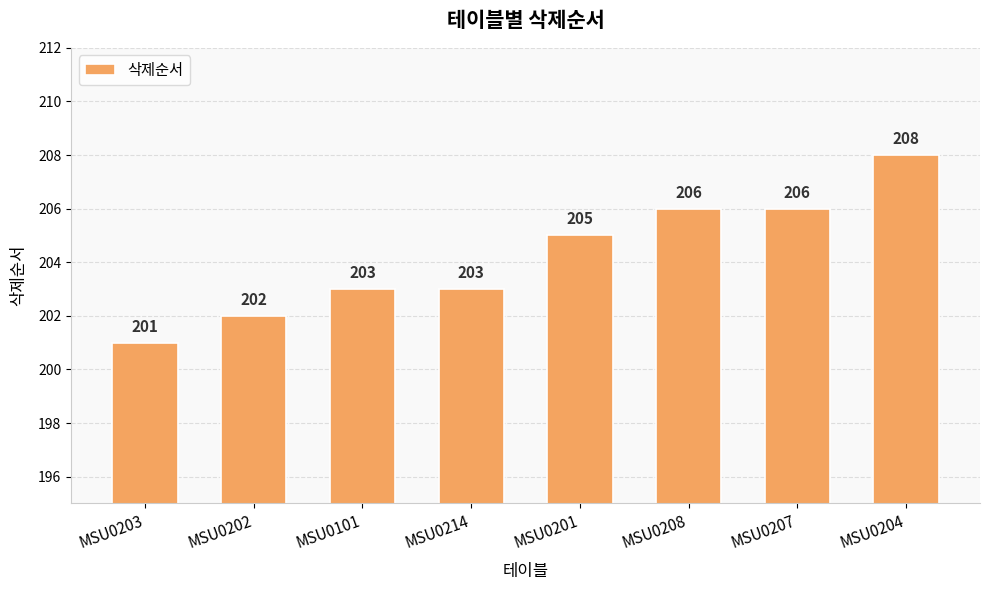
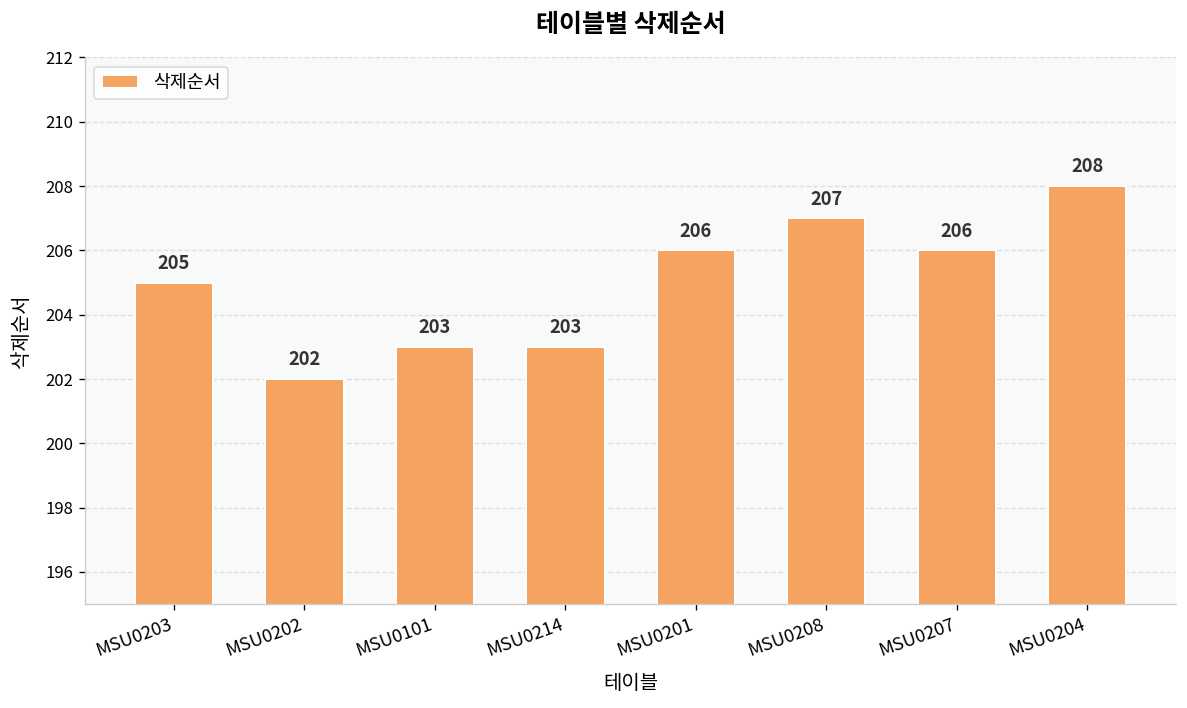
  {
-   "MSU0203": 201,
+   "MSU0203": 205,
    "MSU0202": 202,
    "MSU0101": 203,
    "MSU0214": 203,
-   "MSU0201": 205,
-   "MSU0208": 206,
+   "MSU0201": 206,
+   "MSU0208": 207,
    "MSU0207": 206,
    "MSU0204": 208
  }
